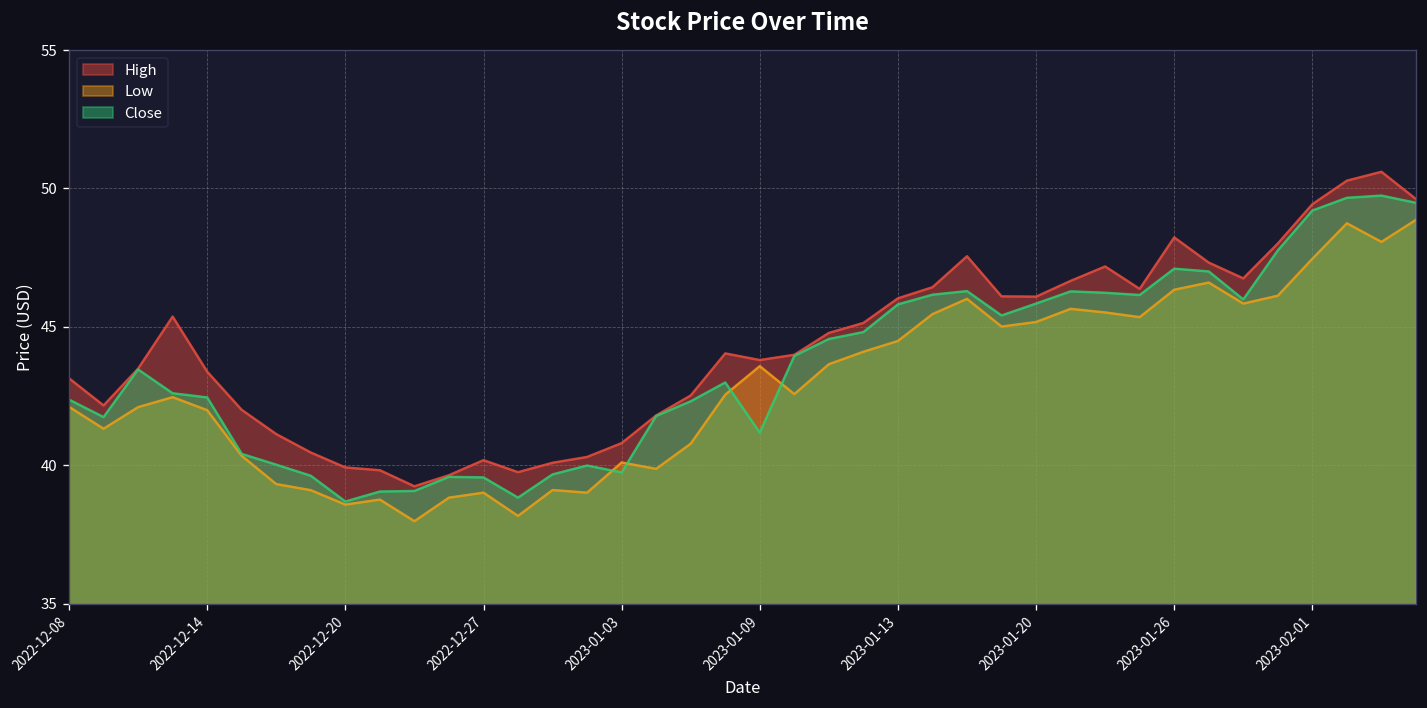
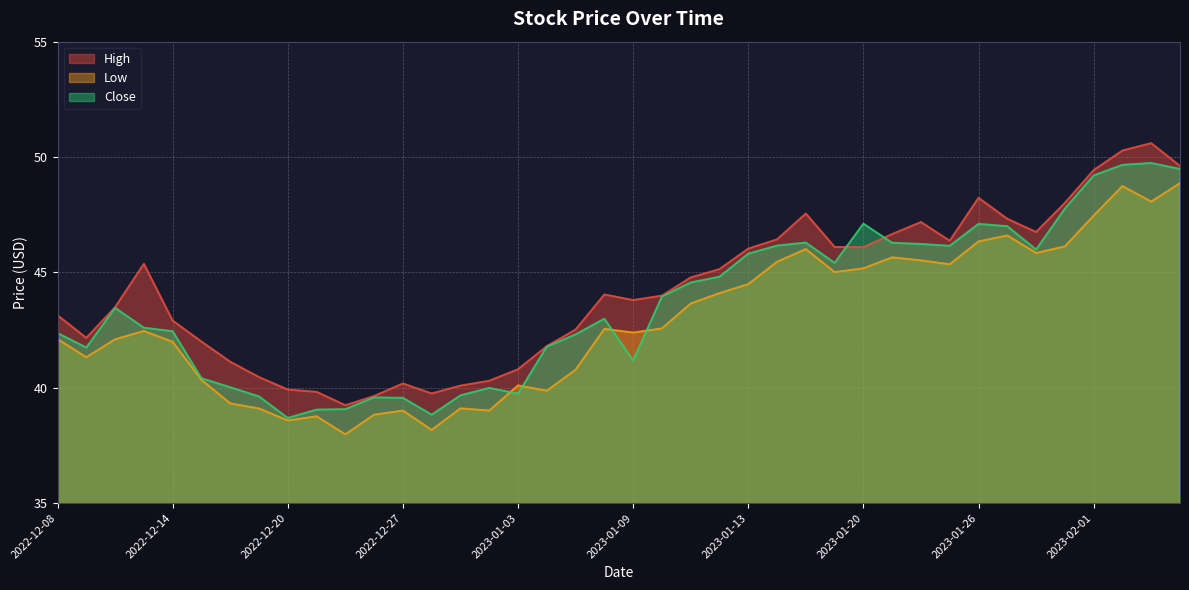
  {
    "High": {
      "2022-12-08": 43.1,
-     "2022-12-14": 43.4,
+     "2022-12-14": 42.9,
      "2022-12-20": 39.9,
      "2022-12-27": 40.2,
      "2023-01-03": 40.8,
      "2023-01-09": 43.8,
      "2023-01-13": 46.0,
      "2023-01-20": 46.1,
      "2023-01-26": 48.2,
      "2023-02-01": 49.4
    },
    "Low": {
      "2022-12-08": 42.1,
      "2022-12-14": 42.0,
      "2022-12-27": 39.0,
      "2023-01-03": 40.1,
-     "2023-01-09": 43.6,
+     "2023-01-09": 42.4,
      "2023-01-13": 44.5,
      "2023-01-20": 45.2,
      "2023-01-26": 46.3,
      "2023-02-01": 47.5
    },
    "Close": {
      "2022-12-08": 42.4,
      "2022-12-14": 42.5,
      "2022-12-27": 39.6,
      "2023-01-03": 39.7,
      "2023-01-09": 41.2,
      "2023-01-13": 45.8,
-     "2023-01-20": 45.8,
+     "2023-01-20": 47.1,
      "2023-01-26": 47.1,
      "2023-02-01": 49.2
    }
  }
